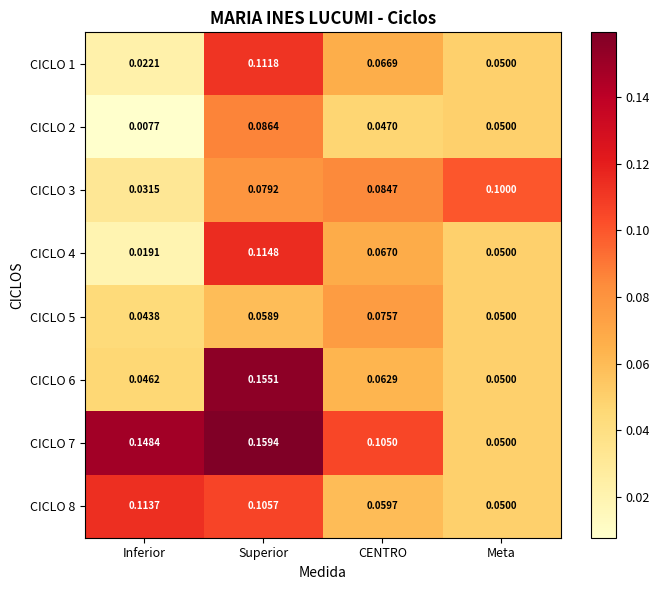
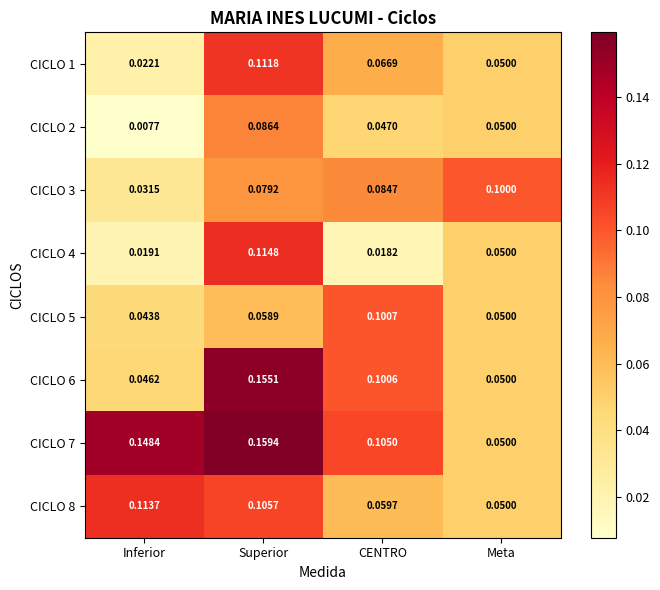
  {
    "CICLO 1": {
      "Inferior": 0.0221,
      "Superior": 0.1118,
      "CENTRO": 0.0669,
      "Meta": 0.0500
    },
    "CICLO 2": {
      "Inferior": 0.0077,
      "Superior": 0.0864,
      "CENTRO": 0.0470,
      "Meta": 0.0500
    },
    "CICLO 3": {
      "Inferior": 0.0315,
      "Superior": 0.0792,
      "CENTRO": 0.0847,
      "Meta": 0.1000
    },
    "CICLO 4": {
      "Inferior": 0.0191,
      "Superior": 0.1148,
-     "CENTRO": 0.0670,
+     "CENTRO": 0.0182,
      "Meta": 0.0500
    },
    "CICLO 5": {
      "Inferior": 0.0438,
      "Superior": 0.0589,
-     "CENTRO": 0.0757,
+     "CENTRO": 0.1007,
      "Meta": 0.0500
    },
    "CICLO 6": {
      "Inferior": 0.0462,
      "Superior": 0.1551,
-     "CENTRO": 0.0629,
+     "CENTRO": 0.1006,
      "Meta": 0.0500
    },
    "CICLO 7": {
      "Inferior": 0.1484,
      "Superior": 0.1594,
      "CENTRO": 0.1050,
      "Meta": 0.0500
    },
    "CICLO 8": {
      "Inferior": 0.1137,
      "Superior": 0.1057,
      "CENTRO": 0.0597,
      "Meta": 0.0500
    }
  }
